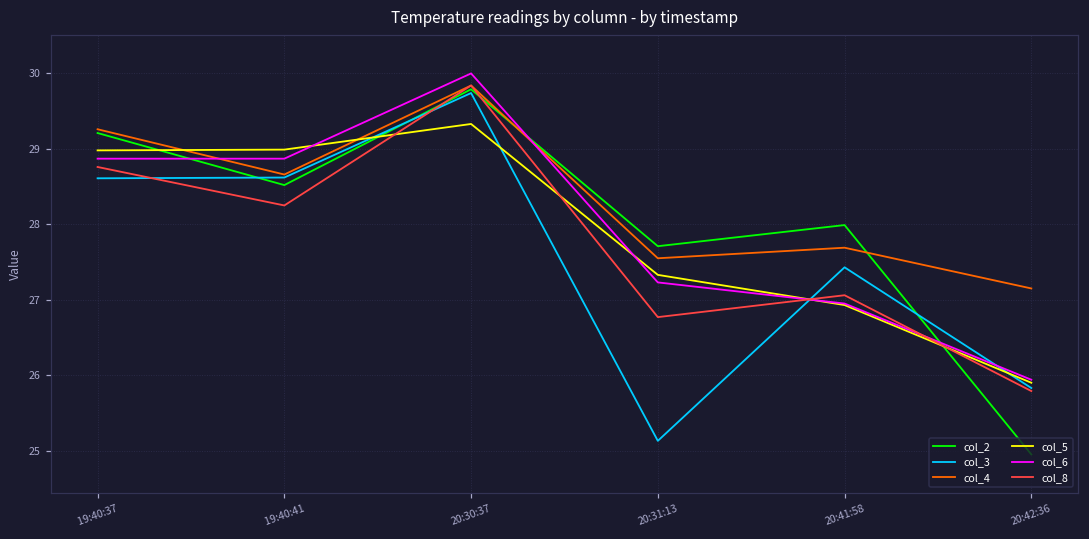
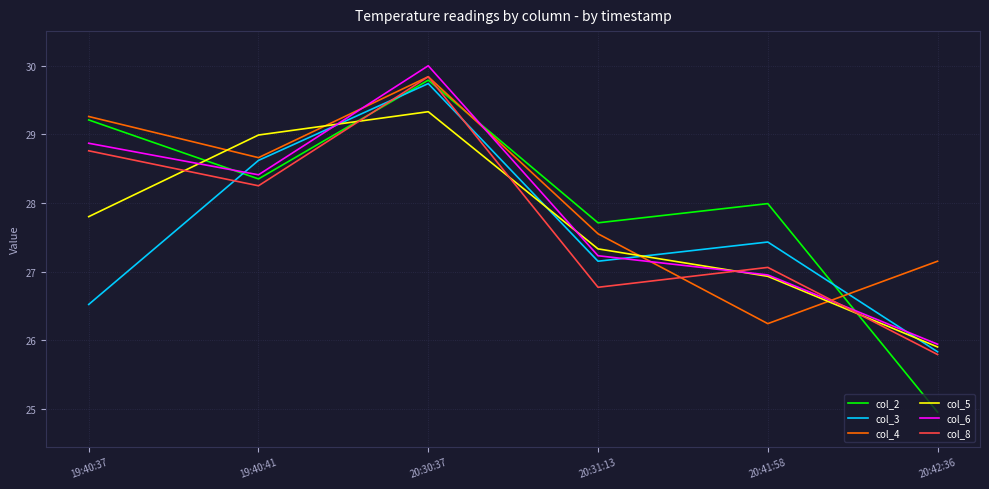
  {
    "col_2": {
      "19:40:37": 29.2,
-     "19:40:41": 28.5,
+     "19:40:41": 28.4,
      "20:30:37": 29.8,
      "20:31:13": 27.7,
      "20:41:58": 28.0
    },
    "col_3": {
-     "19:40:37": 28.6,
+     "19:40:37": 26.5,
      "19:40:41": 28.6,
      "20:30:37": 29.7,
-     "20:31:13": 25.1,
+     "20:31:13": 27.2,
      "20:41:58": 27.4,
      "20:42:36": 25.8
    },
    "col_4": {
      "19:40:37": 29.3,
      "19:40:41": 28.7,
      "20:31:13": 27.6,
-     "20:41:58": 27.7,
+     "20:41:58": 26.2,
      "20:42:36": 27.2
    },
    "col_5": {
-     "19:40:37": 29.0,
+     "19:40:37": 27.8,
      "19:40:41": 29.0,
      "20:30:37": 29.3,
      "20:31:13": 27.3,
      "20:42:36": 25.9
    },
    "col_6": {
      "19:40:37": 28.9,
-     "19:40:41": 28.9,
+     "19:40:41": 28.4,
      "20:30:37": 30.0,
      "20:31:13": 27.2,
      "20:42:36": 25.9
    },
    "col_8": {
      "19:40:37": 28.8,
      "19:40:41": 28.3,
      "20:31:13": 26.8,
      "20:41:58": 27.1,
      "20:42:36": 25.8
    }
  }
